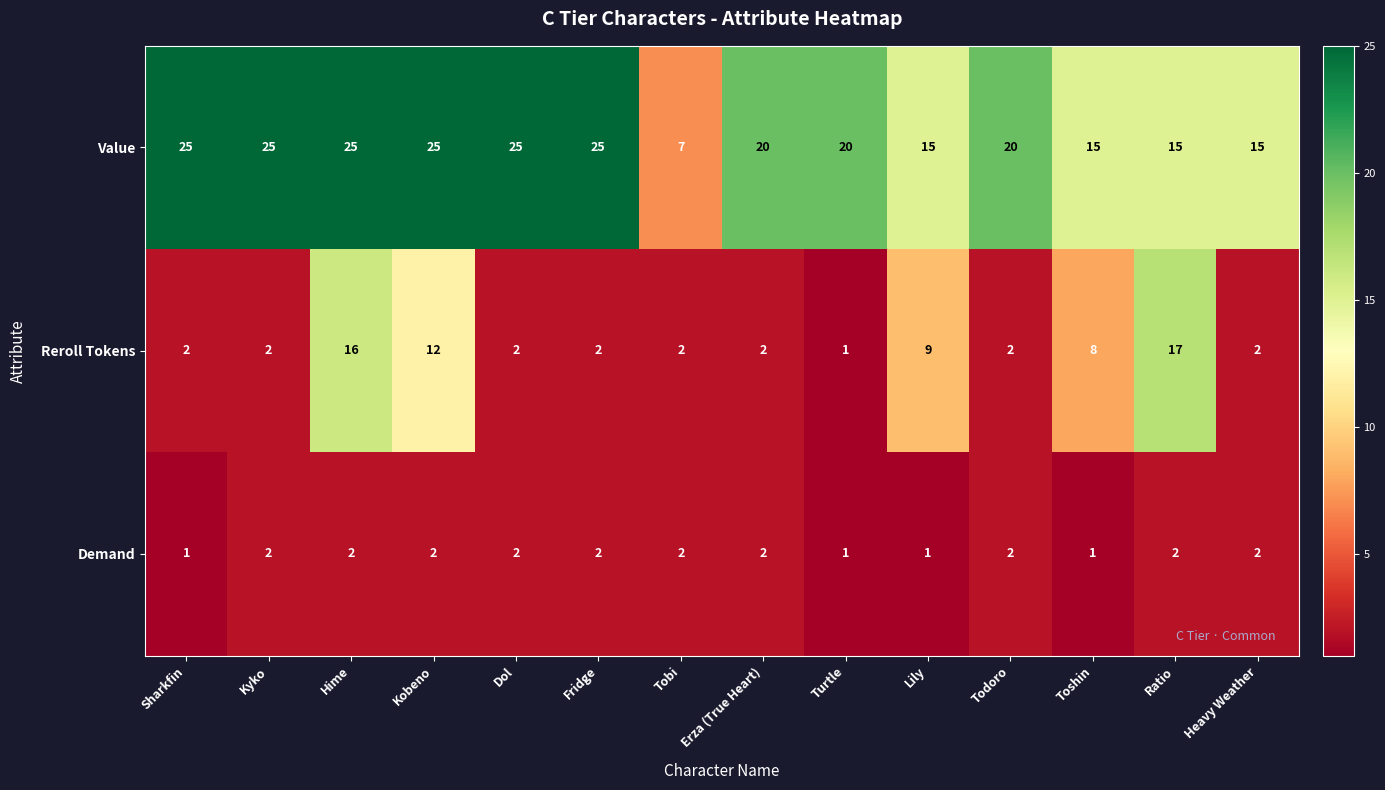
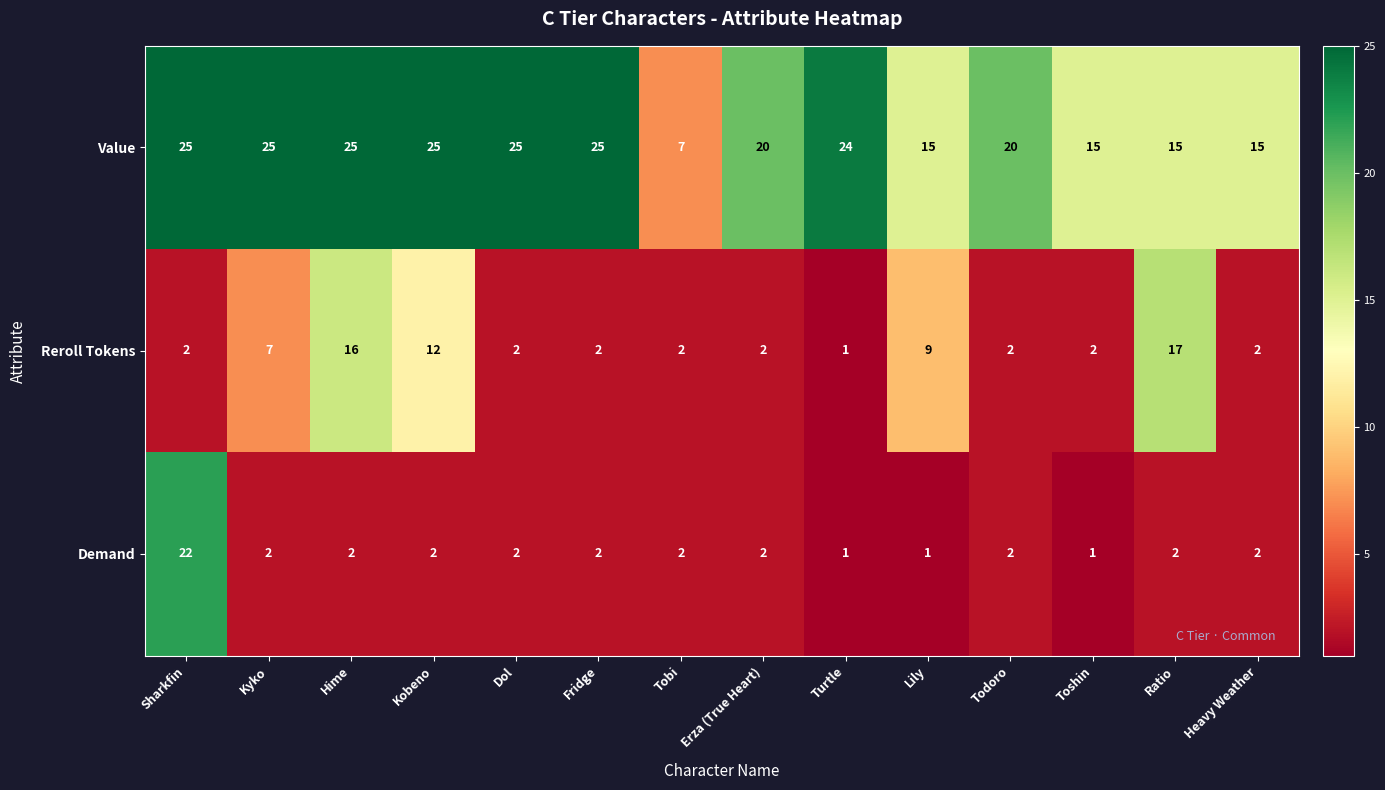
  {
    "Value": {
      "Sharkfin": 25,
      "Kyko": 25,
      "Hime": 25,
      "Kobeno": 25,
      "Dol": 25,
      "Fridge": 25,
      "Tobi": 7,
      "Erza (True Heart)": 20,
-     "Turtle": 20,
+     "Turtle": 24,
      "Lily": 15,
      "Todoro": 20,
      "Toshin": 15,
      "Ratio": 15,
      "Heavy Weather": 15
    },
    "Reroll Tokens": {
      "Sharkfin": 2,
-     "Kyko": 2,
+     "Kyko": 7,
      "Hime": 16,
      "Kobeno": 12,
      "Dol": 2,
      "Fridge": 2,
      "Tobi": 2,
      "Erza (True Heart)": 2,
      "Turtle": 1,
      "Lily": 9,
      "Todoro": 2,
-     "Toshin": 8,
+     "Toshin": 2,
      "Ratio": 17,
      "Heavy Weather": 2
    },
    "Demand": {
-     "Sharkfin": 1,
+     "Sharkfin": 22,
      "Kyko": 2,
      "Hime": 2,
      "Kobeno": 2,
      "Dol": 2,
      "Fridge": 2,
      "Tobi": 2,
      "Erza (True Heart)": 2,
      "Turtle": 1,
      "Lily": 1,
      "Todoro": 2,
      "Toshin": 1,
      "Ratio": 2
    }
  }
